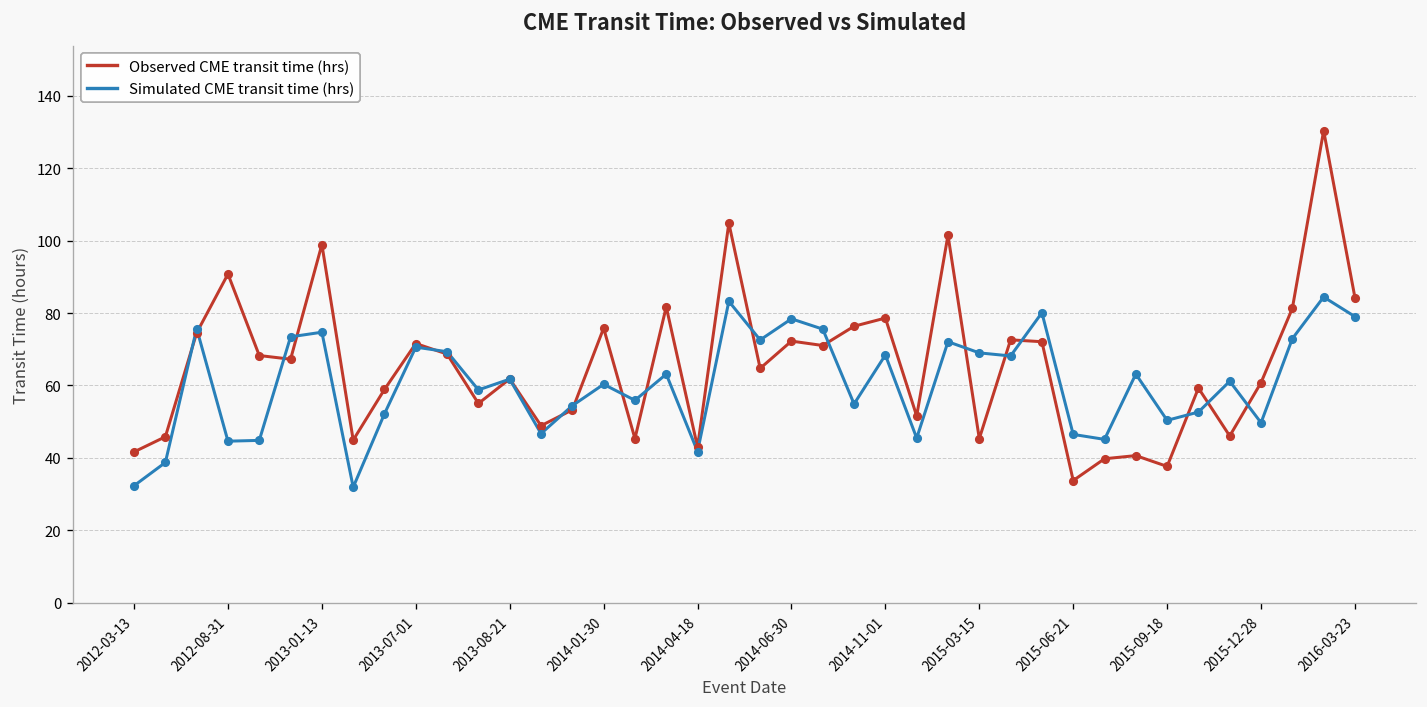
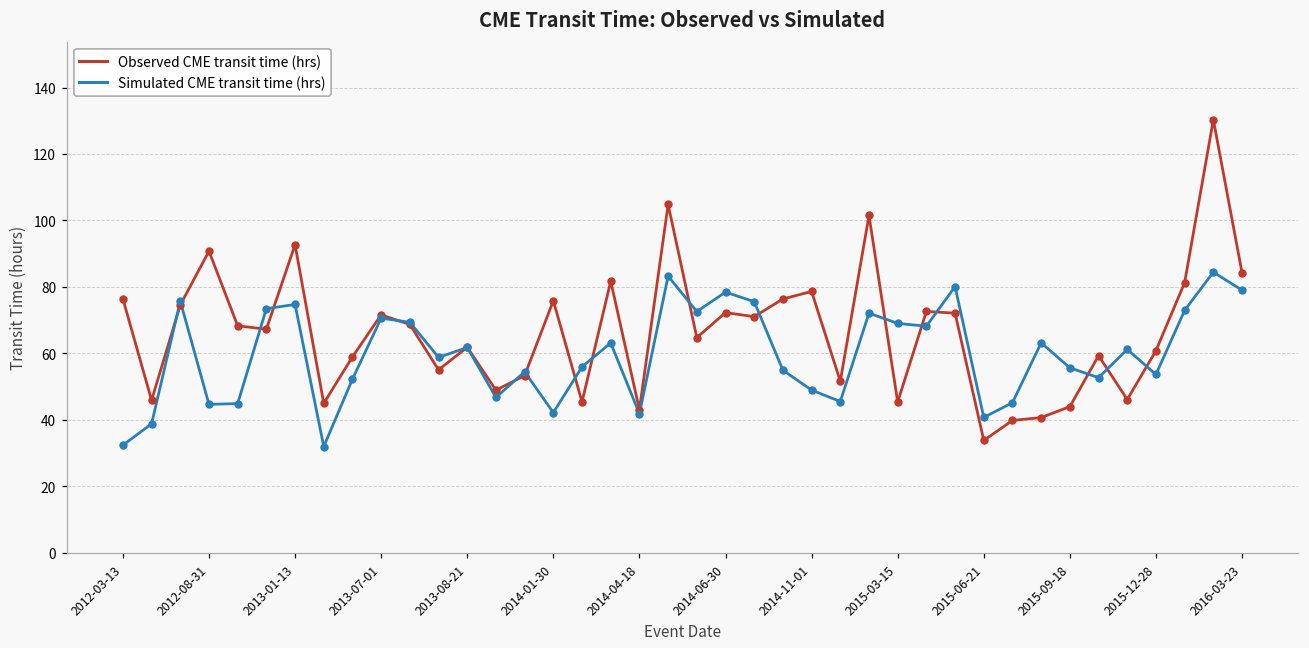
  {
    "Observed CME transit time (hrs)": {
-     "2012-03-13": 42,
+     "2012-03-13": 76,
      "2012-08-31": 91,
-     "2013-01-13": 99,
+     "2013-01-13": 93,
      "2013-07-01": 72,
      "2014-01-30": 76,
      "2014-04-18": 43,
      "2014-06-30": 72,
      "2014-11-01": 79,
      "2015-03-15": 45,
      "2015-06-21": 34,
-     "2015-09-18": 38,
+     "2015-09-18": 44,
      "2015-12-28": 61,
      "2016-03-23": 84
    },
    "Simulated CME transit time (hrs)": {
      "2012-03-13": 32,
      "2012-08-31": 45,
      "2013-01-13": 75,
      "2013-07-01": 71,
-     "2014-01-30": 60,
+     "2014-01-30": 42,
      "2014-04-18": 42,
      "2014-06-30": 78,
-     "2014-11-01": 68,
+     "2014-11-01": 49,
      "2015-03-15": 69,
-     "2015-06-21": 47,
-     "2015-09-18": 50,
-     "2015-12-28": 50,
+     "2015-06-21": 41,
+     "2015-09-18": 56,
+     "2015-12-28": 54,
      "2016-03-23": 79
    }
  }
